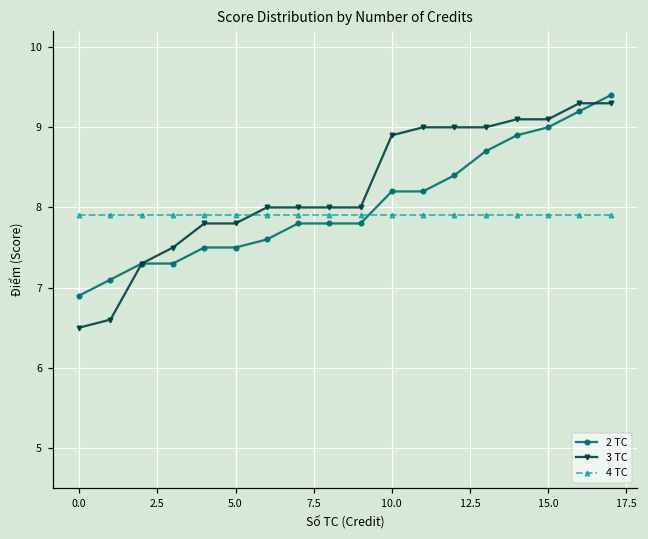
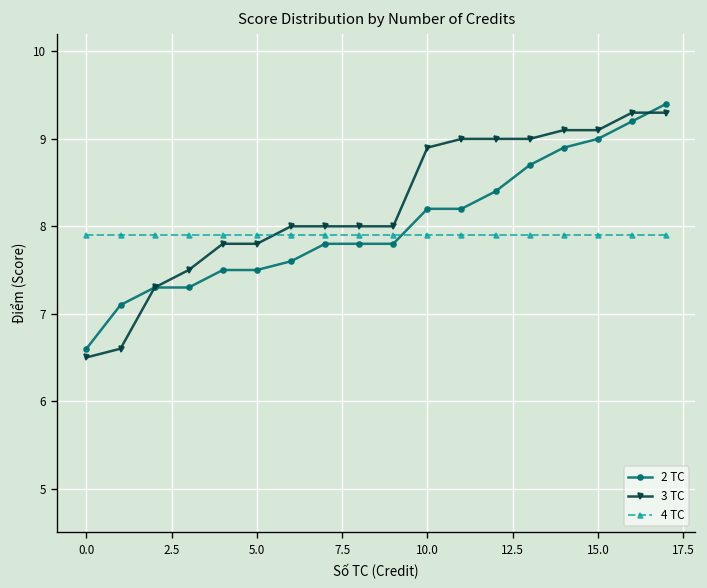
  {
    "2 TC": {
-     "0.0": 6.9,
+     "0.0": 6.6,
      "5.0": 7.5,
      "10.0": 8.2,
      "15.0": 9.0
    },
    "3 TC": {
      "0.0": 6.5,
      "5.0": 7.8,
      "10.0": 8.9,
      "15.0": 9.1
    },
    "4 TC": {
      "0.0": 7.9,
      "5.0": 7.9,
      "10.0": 7.9,
      "15.0": 7.9
    }
  }
